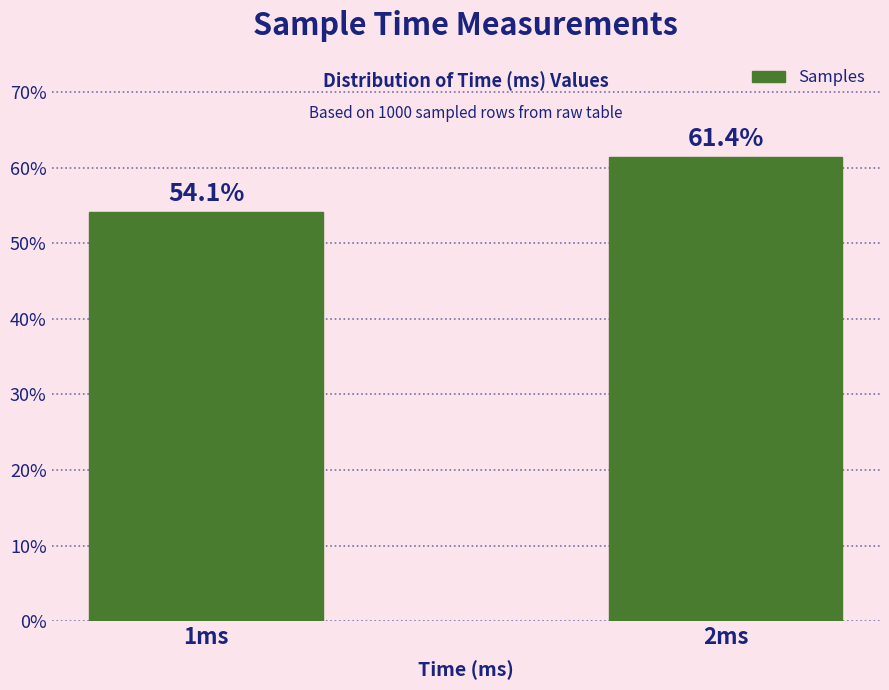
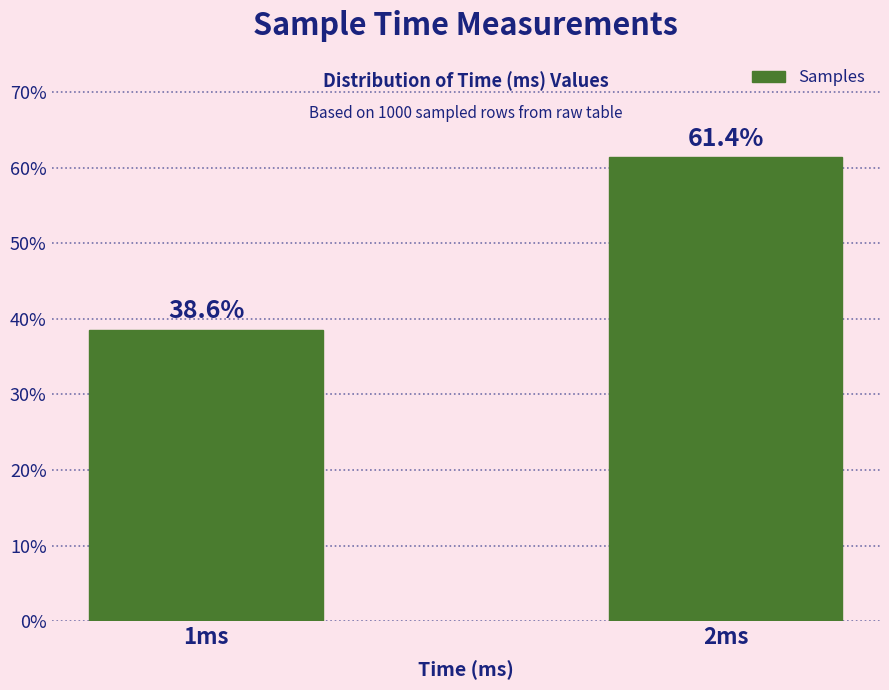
  {
-   "1ms": "54.1%",
+   "1ms": "38.6%",
    "2ms": "61.4%"
  }
